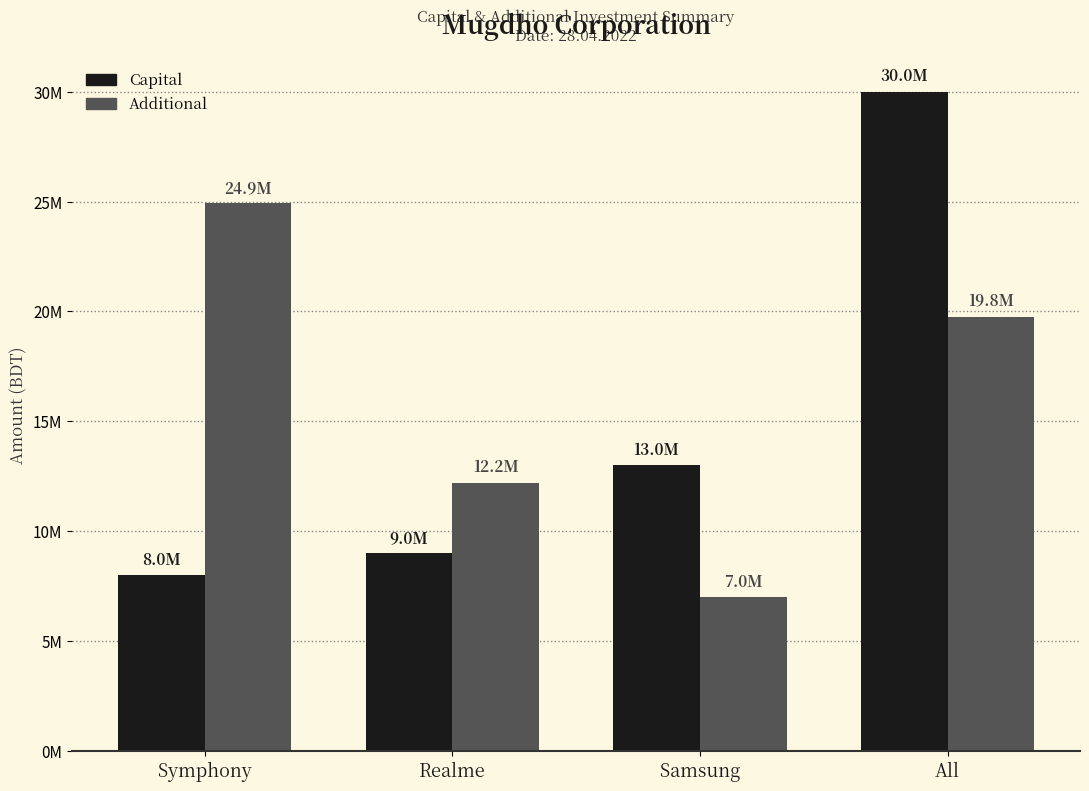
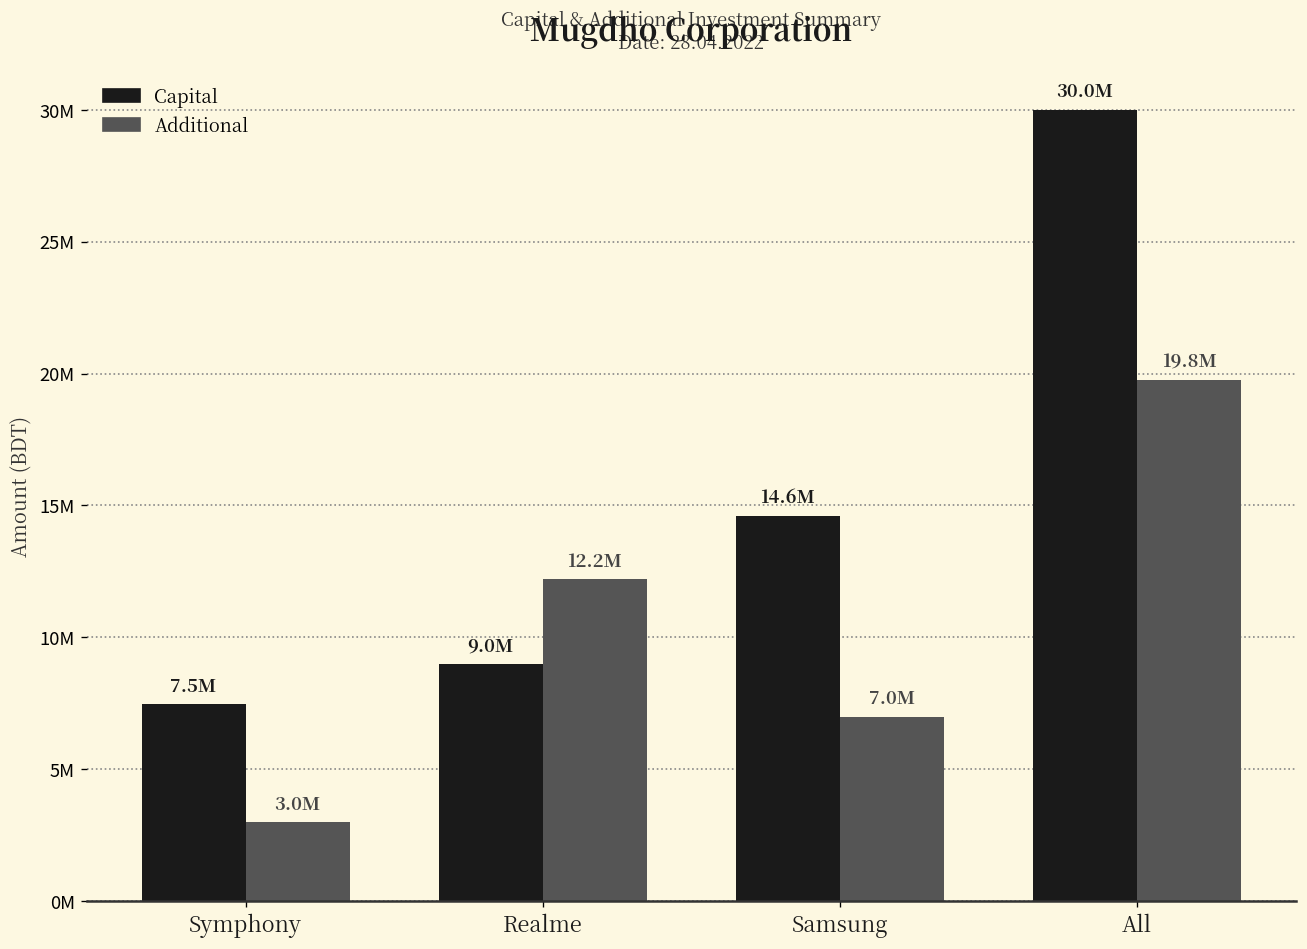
  {
    "Capital": {
-     "Symphony": "8.0M",
+     "Symphony": "7.5M",
      "Realme": "9.0M",
-     "Samsung": "13.0M",
+     "Samsung": "14.6M",
      "All": "30.0M"
    },
    "Additional": {
-     "Symphony": "24.9M",
+     "Symphony": "3.0M",
      "Realme": "12.2M",
      "Samsung": "7.0M",
      "All": "19.8M"
    }
  }
